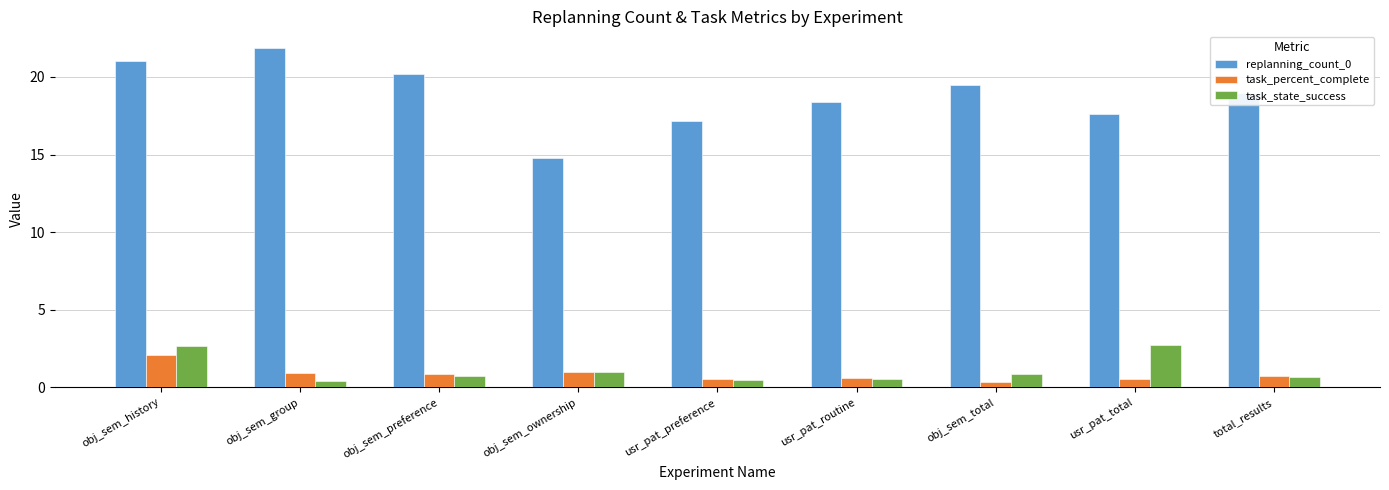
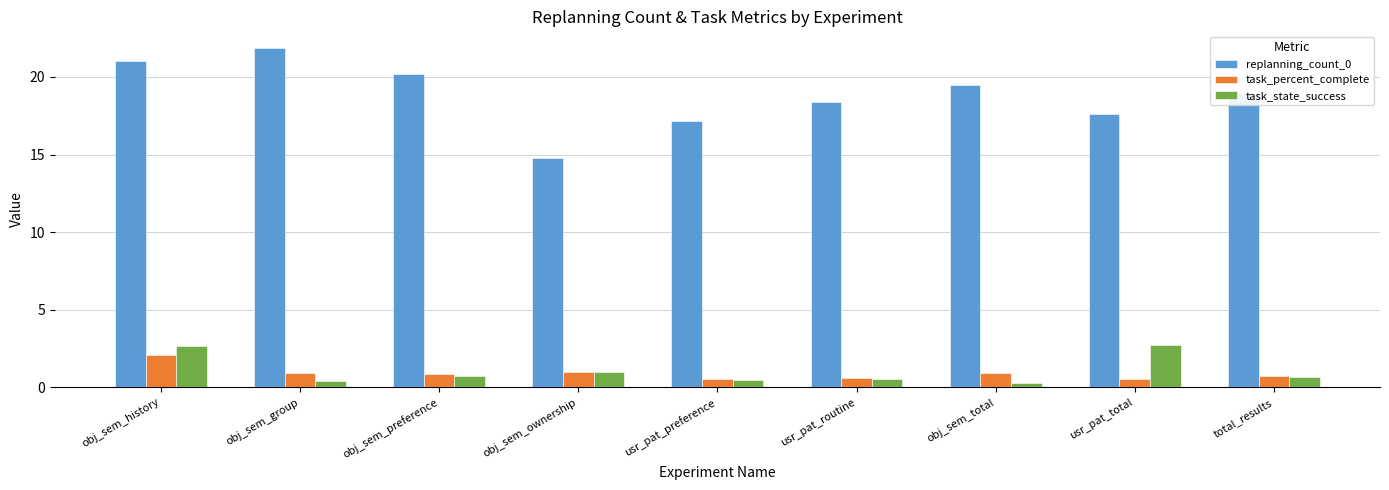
  {
    "replanning_count_0": {
      "obj_sem_history": 21.0,
      "obj_sem_group": 21.8,
      "obj_sem_preference": 20.2,
      "obj_sem_ownership": 14.8,
      "usr_pat_preference": 17.1,
      "usr_pat_routine": 18.4,
      "obj_sem_total": 19.5,
      "usr_pat_total": 17.6
    },
    "task_percent_complete": {
      "obj_sem_history": 2.1,
      "obj_sem_group": 1.0,
      "obj_sem_preference": 0.9,
      "obj_sem_ownership": 1.0,
      "usr_pat_preference": 0.6,
      "usr_pat_routine": 0.6,
-     "obj_sem_total": 0.3,
+     "obj_sem_total": 0.9,
      "usr_pat_total": 0.6,
      "total_results": 0.7
    },
    "task_state_success": {
      "obj_sem_history": 2.7,
      "obj_sem_group": 0.4,
      "obj_sem_preference": 0.8,
      "obj_sem_ownership": 1.0,
      "usr_pat_preference": 0.5,
      "usr_pat_routine": 0.5,
-     "obj_sem_total": 0.9,
+     "obj_sem_total": 0.3,
      "usr_pat_total": 2.7,
      "total_results": 0.7
    }
  }
